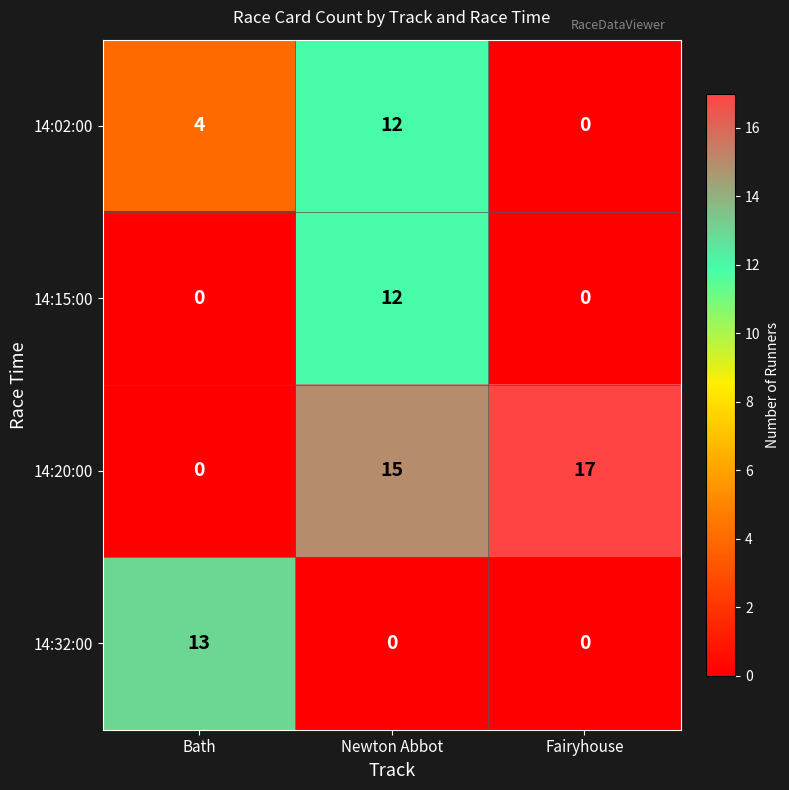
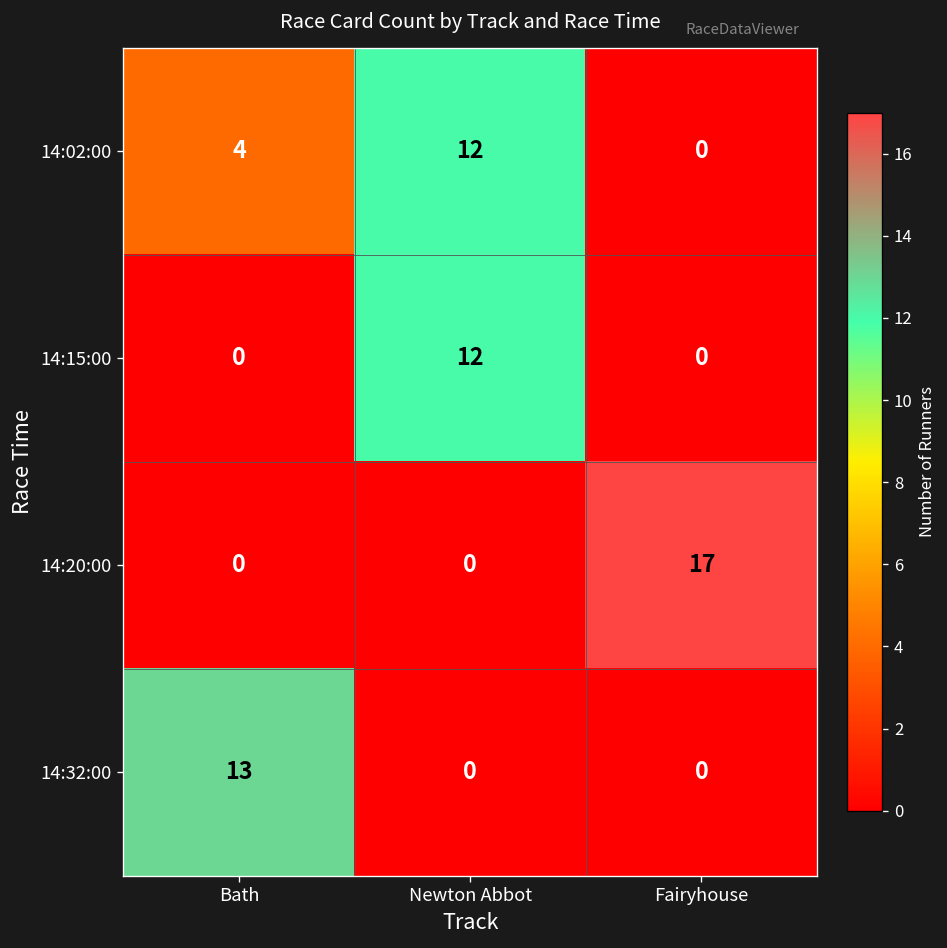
  {
    "14:02:00": {
      "Bath": 4,
      "Newton Abbot": 12,
      "Fairyhouse": 0
    },
    "14:15:00": {
      "Bath": 0,
      "Newton Abbot": 12,
      "Fairyhouse": 0
    },
    "14:20:00": {
      "Bath": 0,
-     "Newton Abbot": 15,
+     "Newton Abbot": 0,
      "Fairyhouse": 17
    },
    "14:32:00": {
      "Bath": 13,
      "Newton Abbot": 0,
      "Fairyhouse": 0
    }
  }
